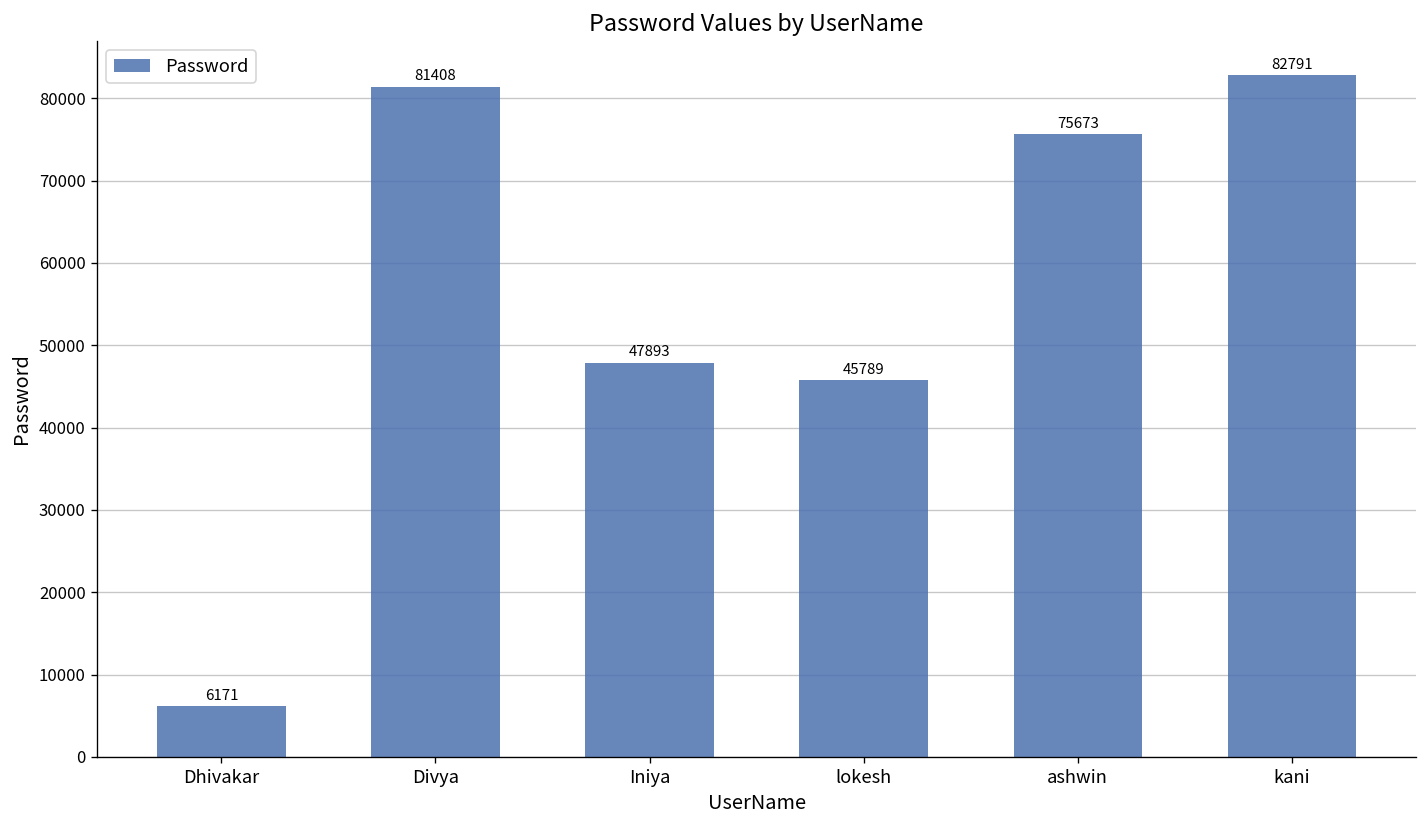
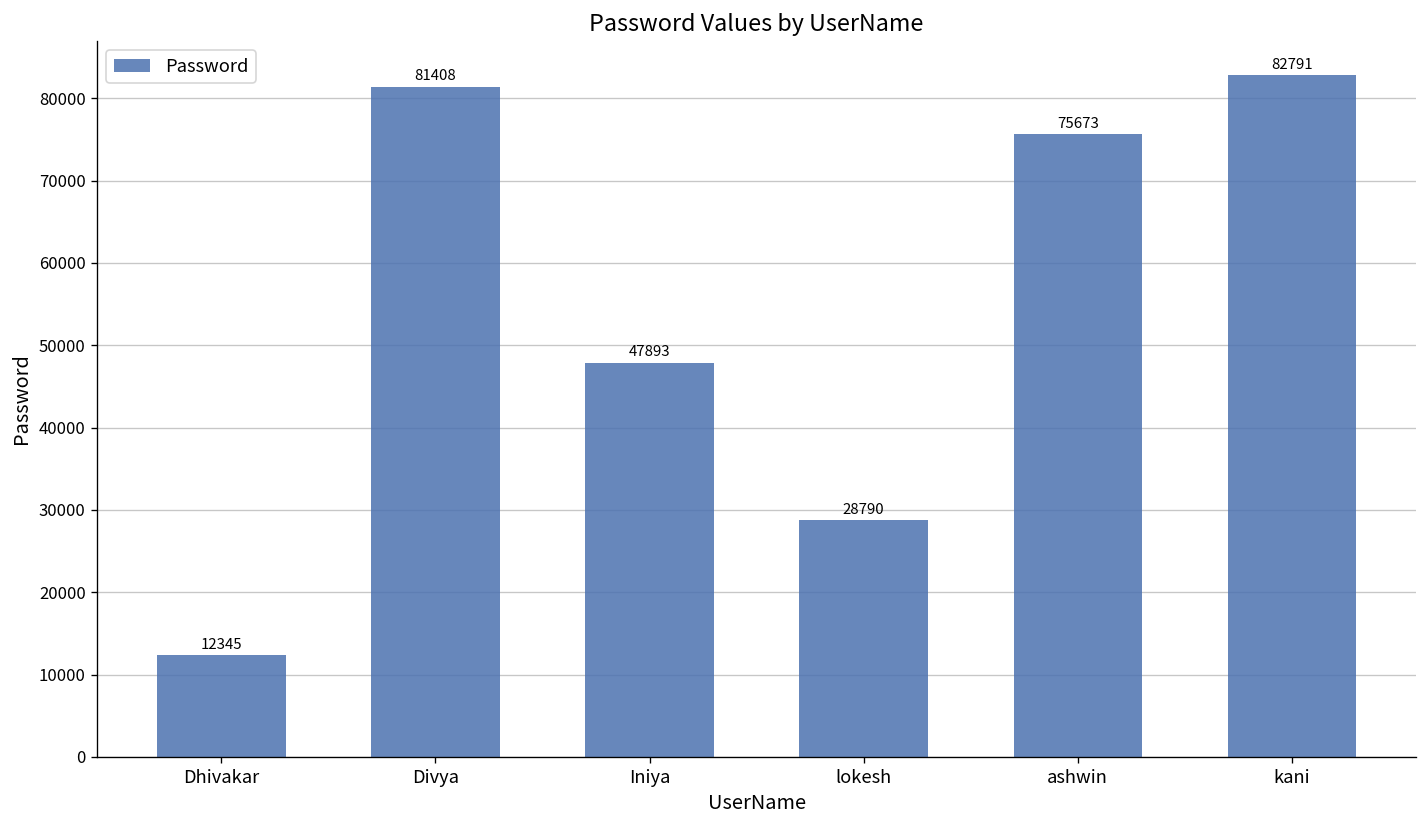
  {
-   "Dhivakar": 6171,
+   "Dhivakar": 12345,
    "Divya": 81408,
    "Iniya": 47893,
-   "lokesh": 45789,
+   "lokesh": 28790,
    "ashwin": 75673,
    "kani": 82791
  }
